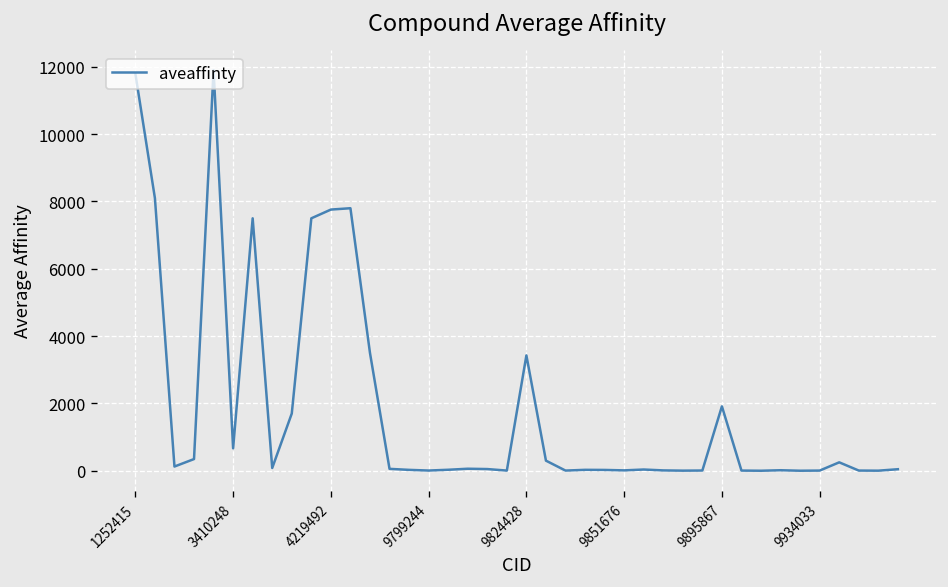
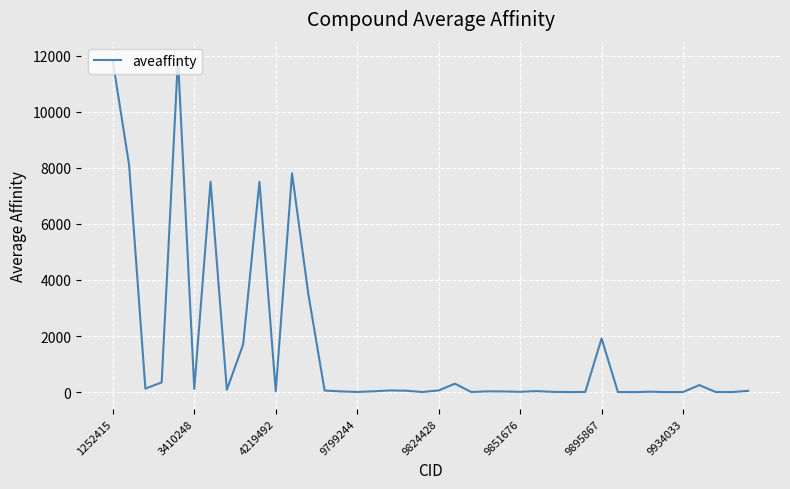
  {
-   "3410248": 700,
-   "4219492": 7800,
+   "3410248": 100,
+   "4219492": 0,
    "9799244": 0,
-   "9824428": 3400,
+   "9824428": 100,
    "9851676": 0,
    "9895867": 1900,
    "9934033": 0
  }
